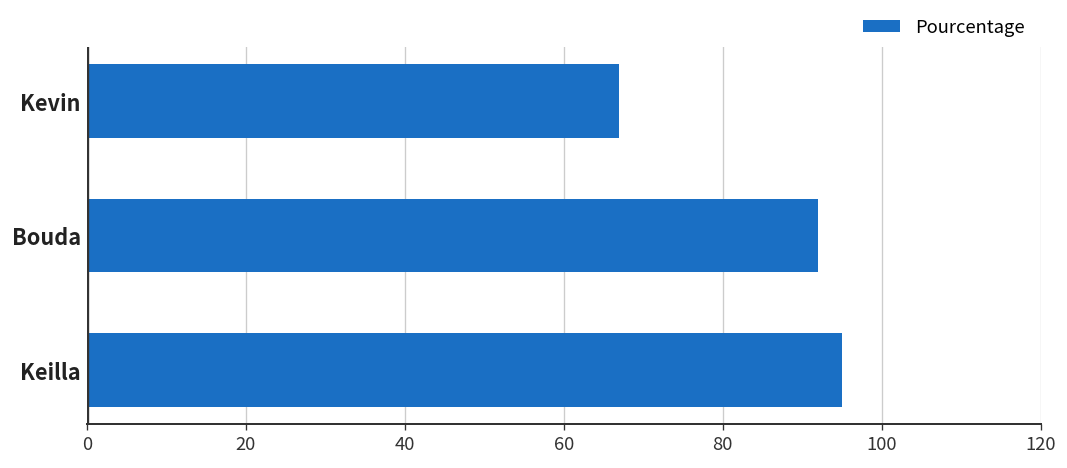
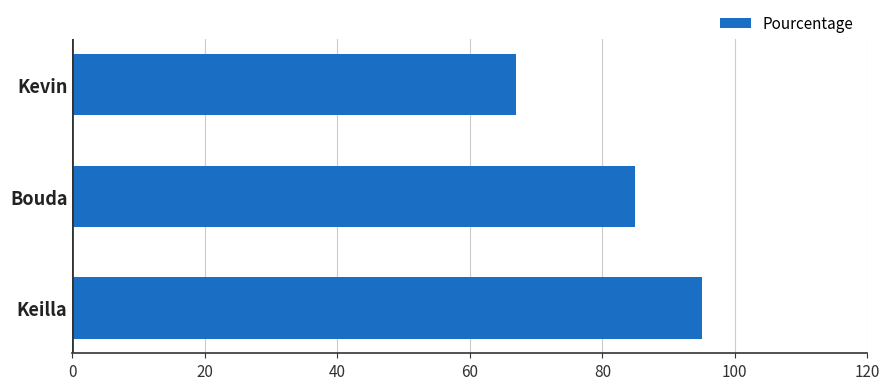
  {
    "Kevin": 67,
-   "Bouda": 92,
+   "Bouda": 85,
    "Keilla": 95
  }
